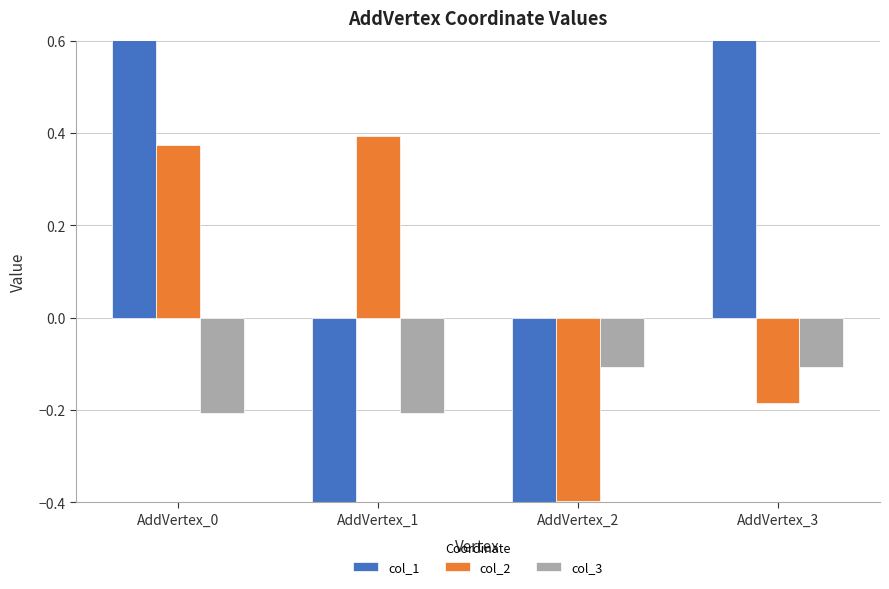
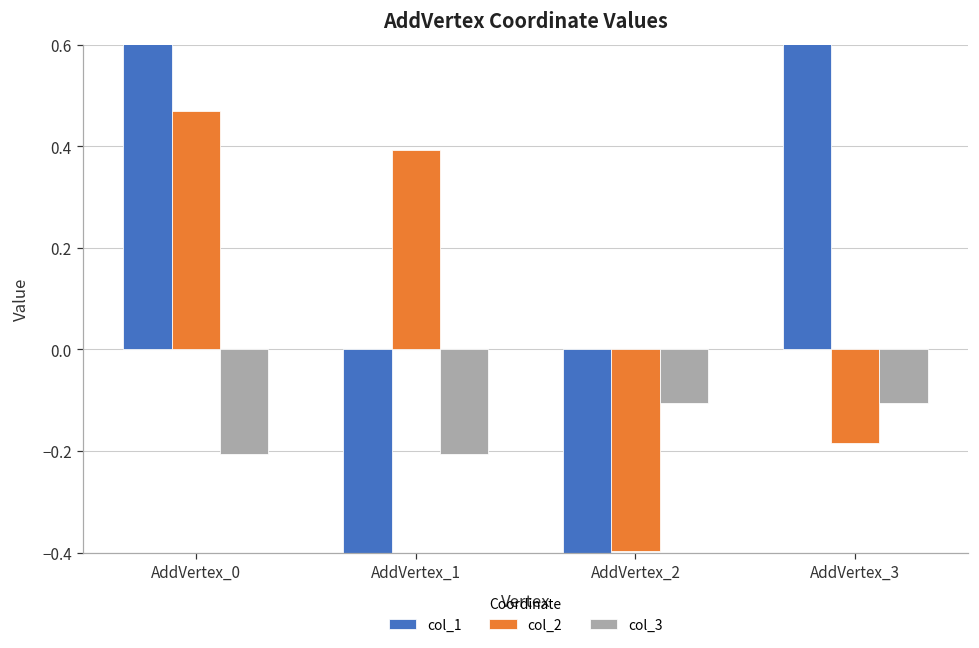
  {
    "col_2": {
-     "AddVertex_0": 0.38,
+     "AddVertex_0": 0.47,
      "AddVertex_1": 0.39,
      "AddVertex_2": -0.40,
      "AddVertex_3": -0.19
    },
    "col_3": {
      "AddVertex_0": -0.21,
      "AddVertex_1": -0.21,
      "AddVertex_2": -0.11,
      "AddVertex_3": -0.11
    }
  }
